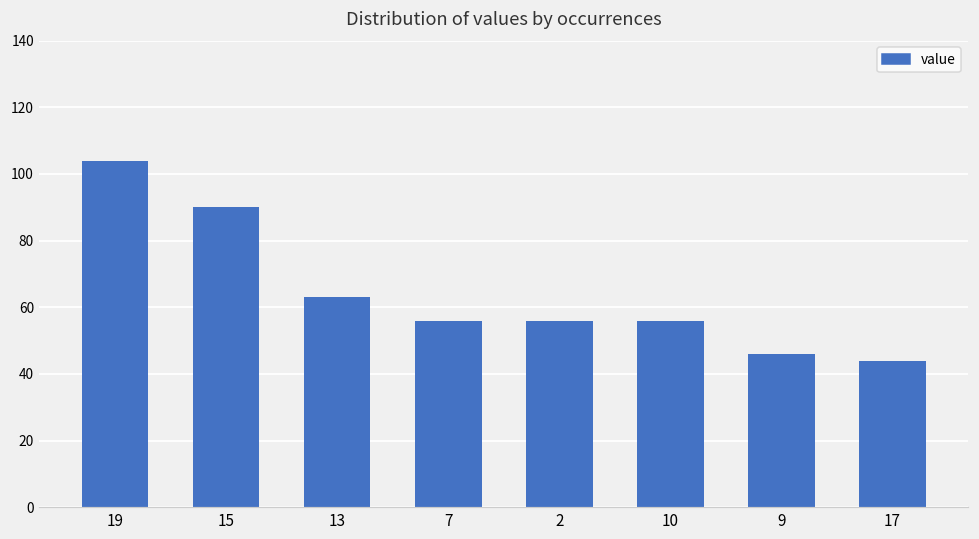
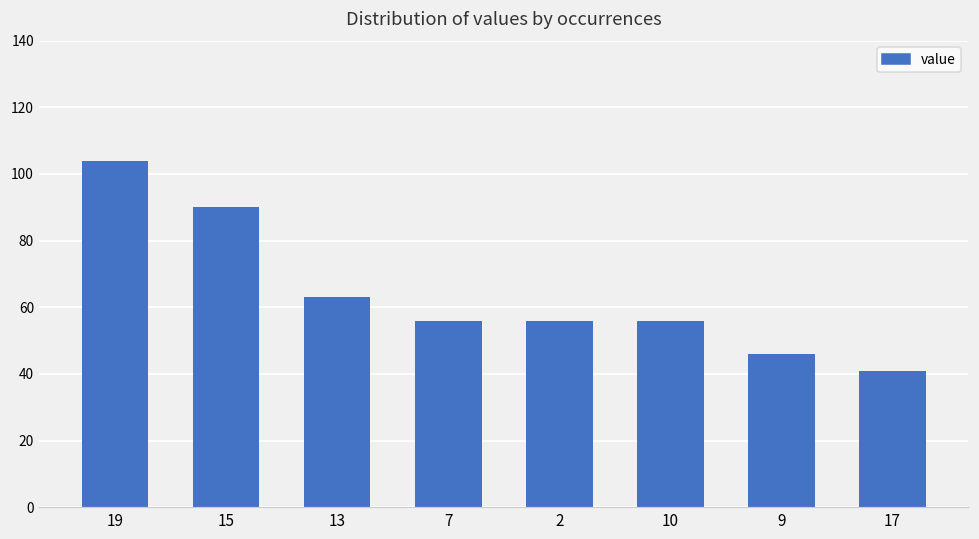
  {
    "19": 104,
    "15": 90,
    "13": 63,
    "7": 56,
    "2": 56,
    "10": 56,
    "9": 46,
-   "17": 44
+   "17": 41
  }
